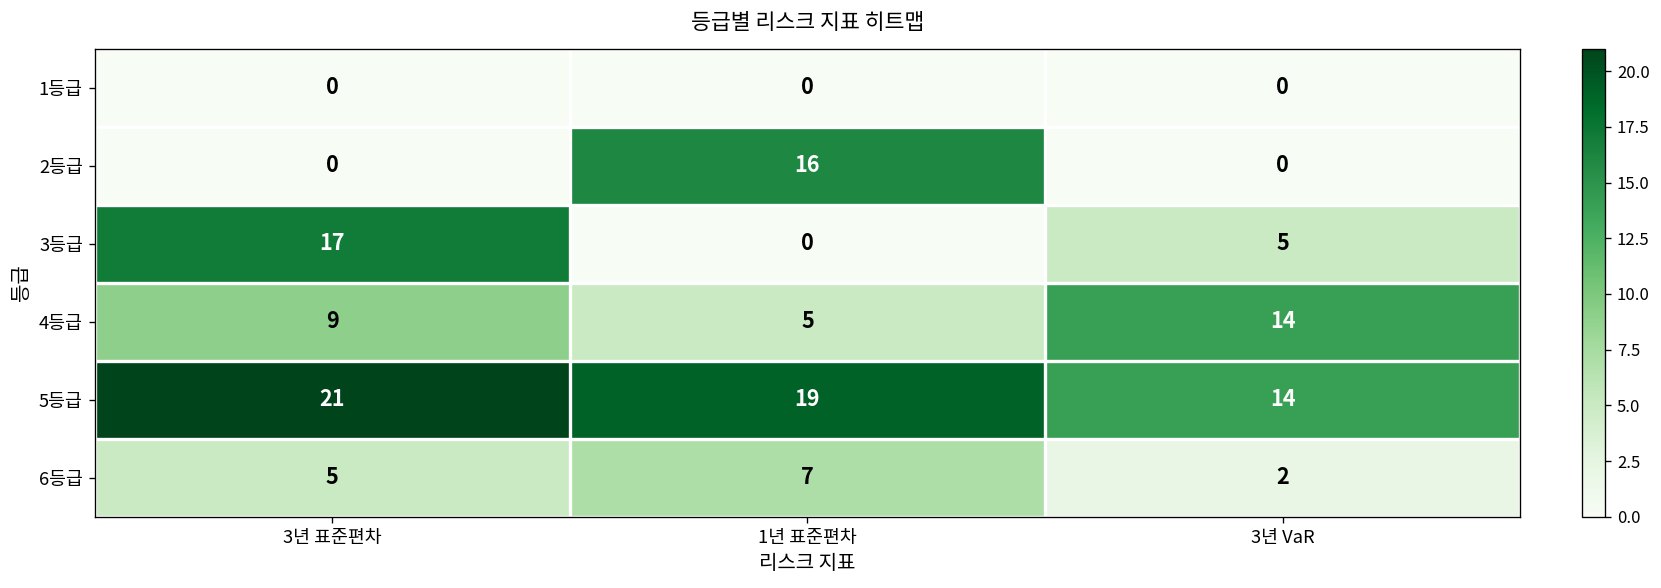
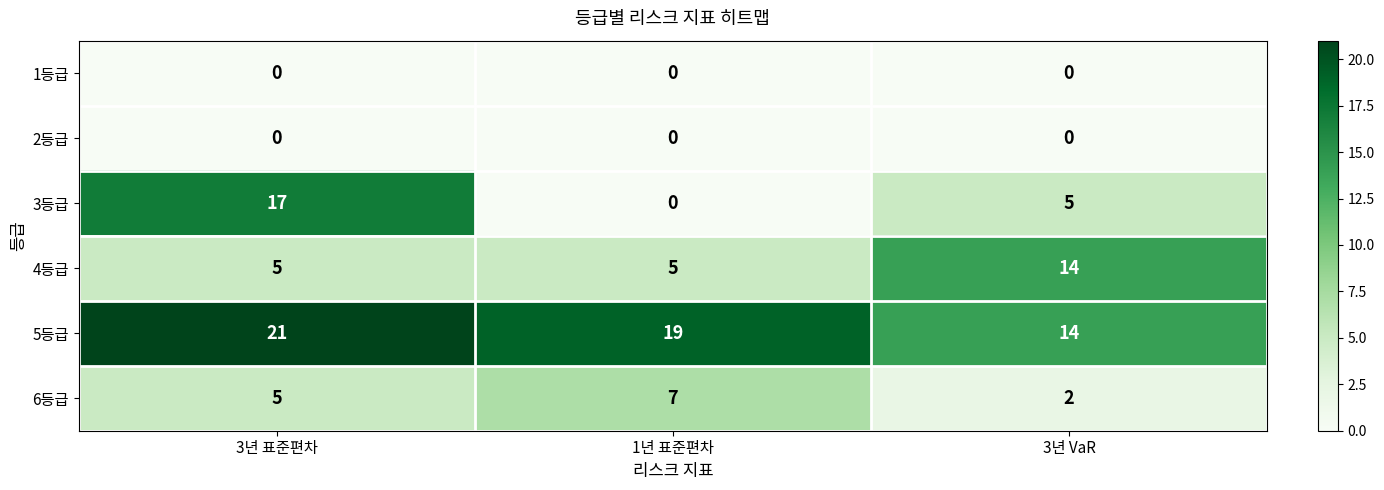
  {
    "1등급": {
      "3년 표준편차": 0,
      "1년 표준편차": 0,
      "3년 VaR": 0
    },
    "2등급": {
      "3년 표준편차": 0,
-     "1년 표준편차": 16,
+     "1년 표준편차": 0,
      "3년 VaR": 0
    },
    "3등급": {
      "3년 표준편차": 17,
      "1년 표준편차": 0,
      "3년 VaR": 5
    },
    "4등급": {
-     "3년 표준편차": 9,
+     "3년 표준편차": 5,
      "1년 표준편차": 5,
      "3년 VaR": 14
    },
    "5등급": {
      "3년 표준편차": 21,
      "1년 표준편차": 19,
      "3년 VaR": 14
    },
    "6등급": {
      "3년 표준편차": 5,
      "1년 표준편차": 7,
      "3년 VaR": 2
    }
  }
